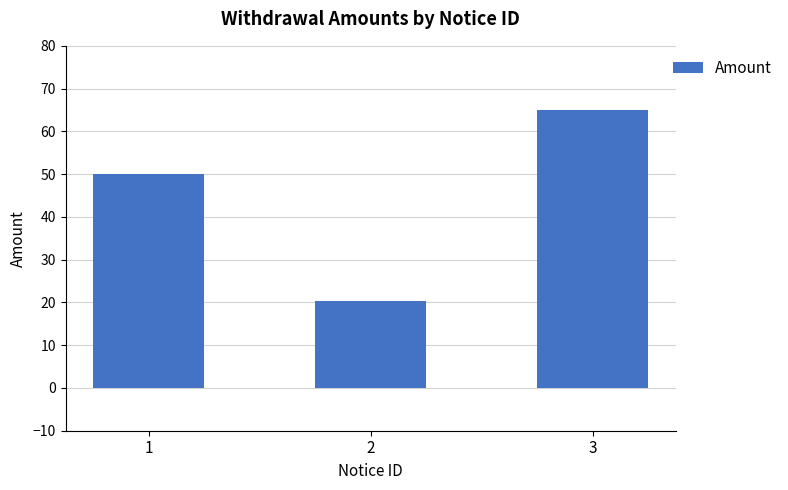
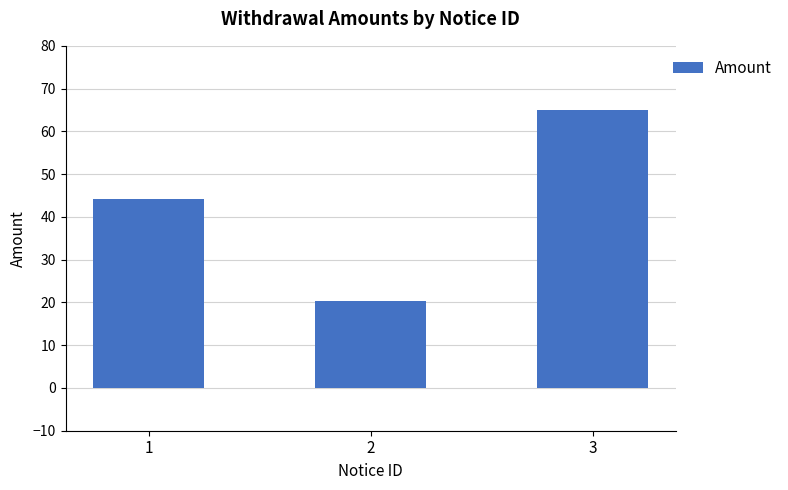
  {
-   "1": 50,
+   "1": 44,
    "2": 20,
    "3": 65
  }
